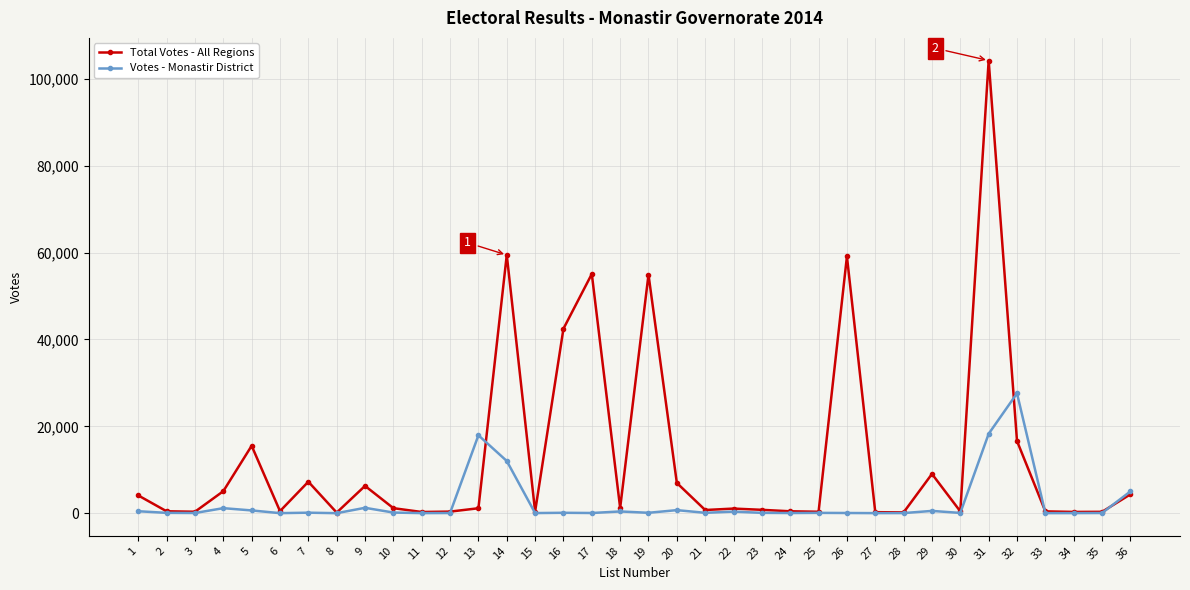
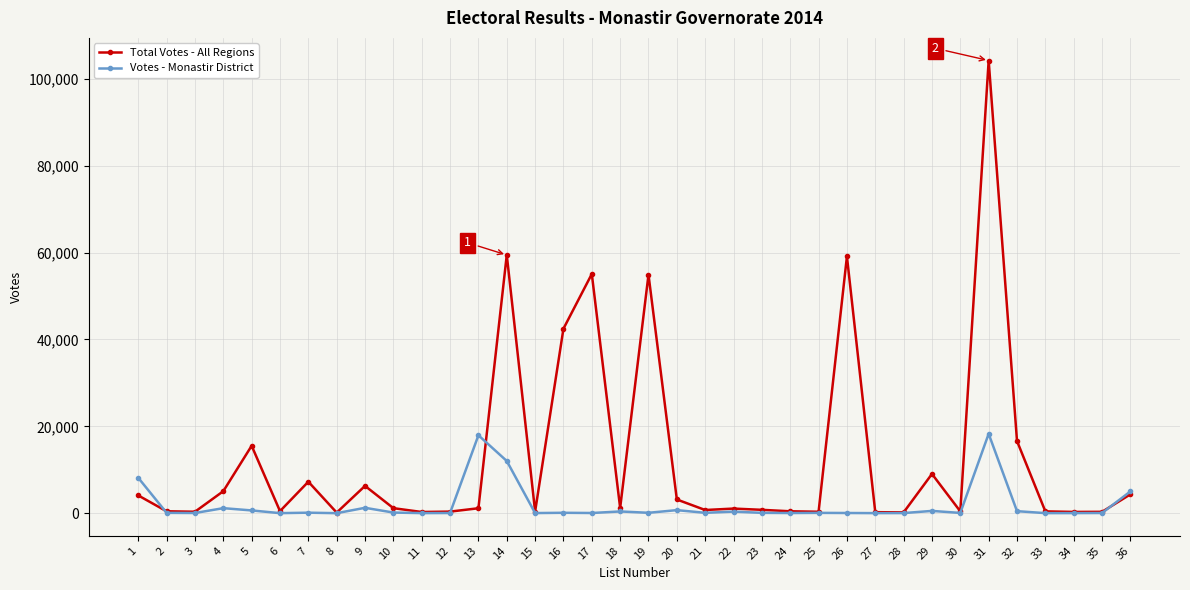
  {
    "Total Votes - All Regions": {
      "1": "4,000",
      "4": "5,000",
      "5": "16,000",
      "7": "7,000",
      "9": "6,000",
      "10": "1,000",
      "13": "1,000",
      "14": "59,000",
      "16": "42,000",
      "17": "55,000",
      "18": "1,000",
      "19": "55,000",
-     "20": "7,000",
+     "20": "3,000",
      "21": "1,000",
      "22": "1,000",
      "23": "1,000",
      "26": "59,000",
      "29": "9,000",
      "31": "104,000",
      "32": "17,000",
      "36": "4,000"
    },
    "Votes - Monastir District": {
-     "1": "0",
+     "1": "8,000",
      "4": "1,000",
      "5": "1,000",
      "7": "0",
      "9": "1,000",
      "10": "0",
      "13": "18,000",
      "14": "12,000",
      "16": "0",
      "17": "0",
      "18": "0",
      "19": "0",
      "20": "1,000",
      "21": "0",
      "22": "0",
      "23": "0",
      "26": "0",
      "29": "1,000",
      "31": "18,000",
-     "32": "28,000",
+     "32": "0",
      "36": "5,000"
    }
  }
